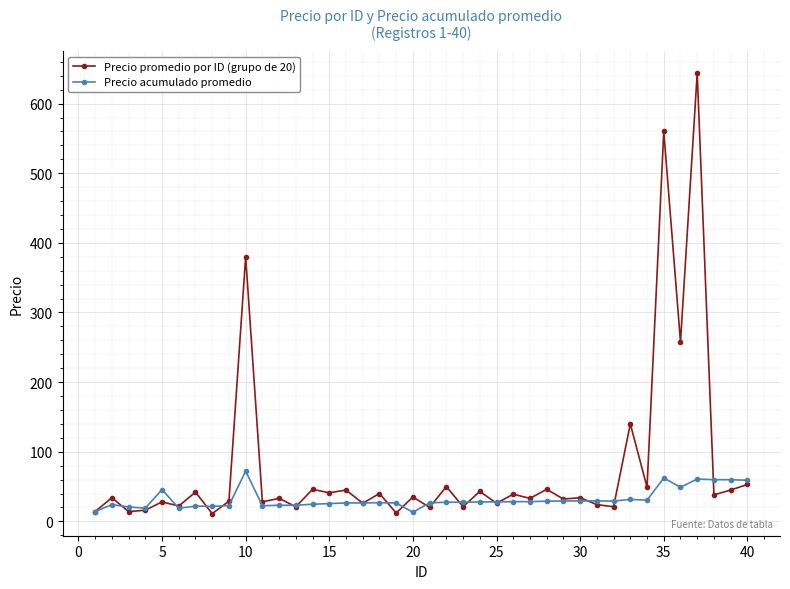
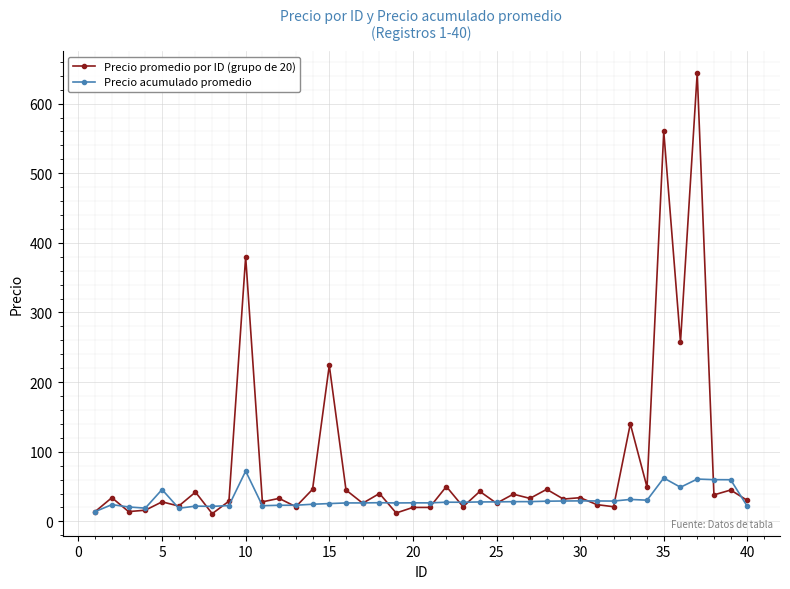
  {
    "Precio promedio por ID (grupo de 20)": {
      "5": 30,
      "10": 380,
-     "15": 40,
-     "20": 40,
+     "15": 220,
+     "20": 20,
      "30": 30,
      "35": 560,
-     "40": 50
+     "40": 30
    },
    "Precio acumulado promedio": {
      "5": 50,
      "10": 70,
      "15": 30,
-     "20": 10,
+     "20": 30,
      "30": 30,
      "35": 60,
-     "40": 60
+     "40": 20
    }
  }
